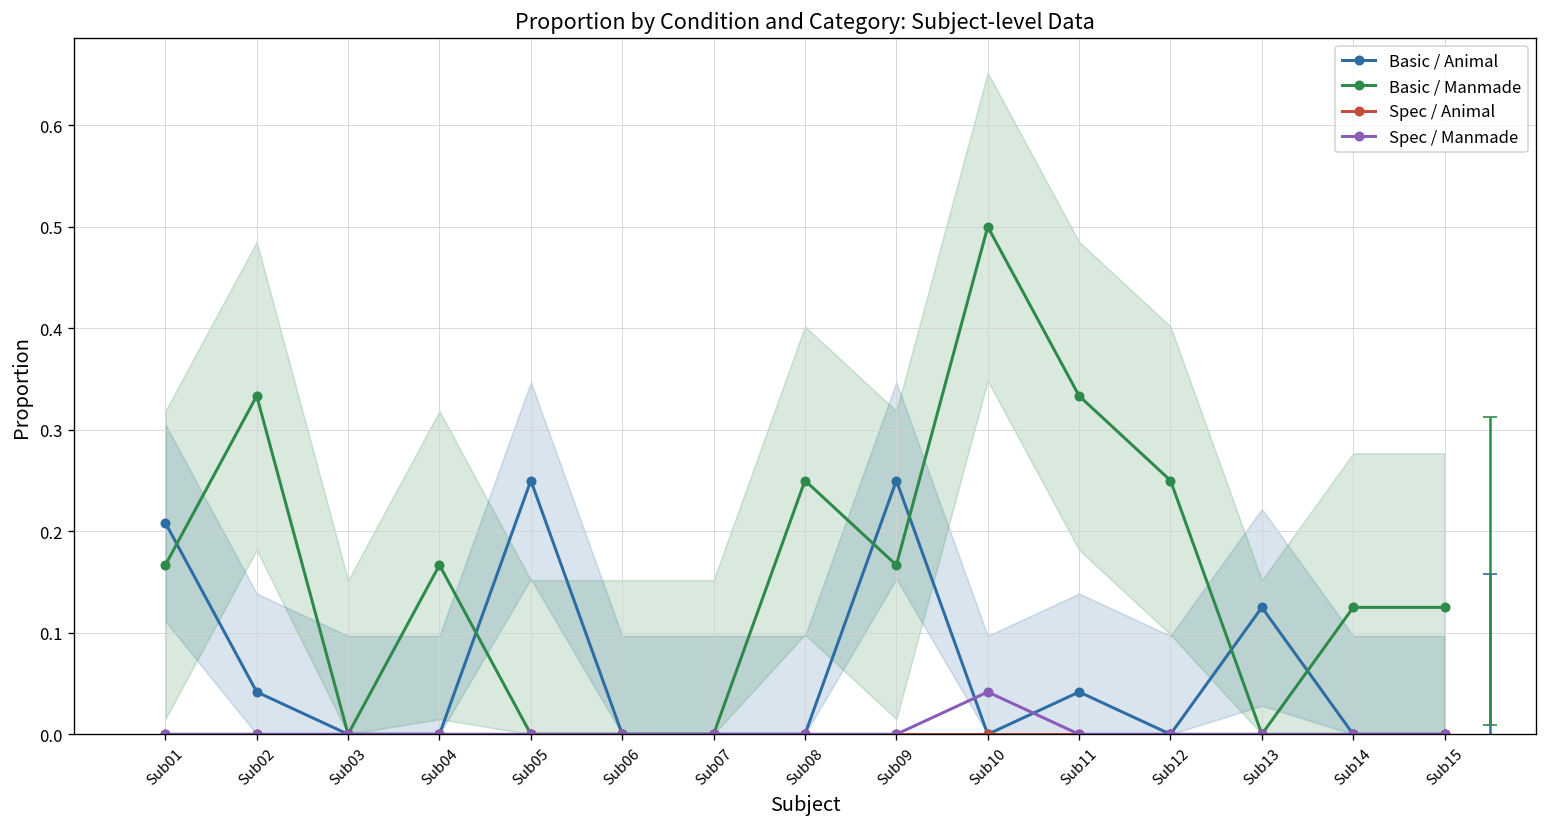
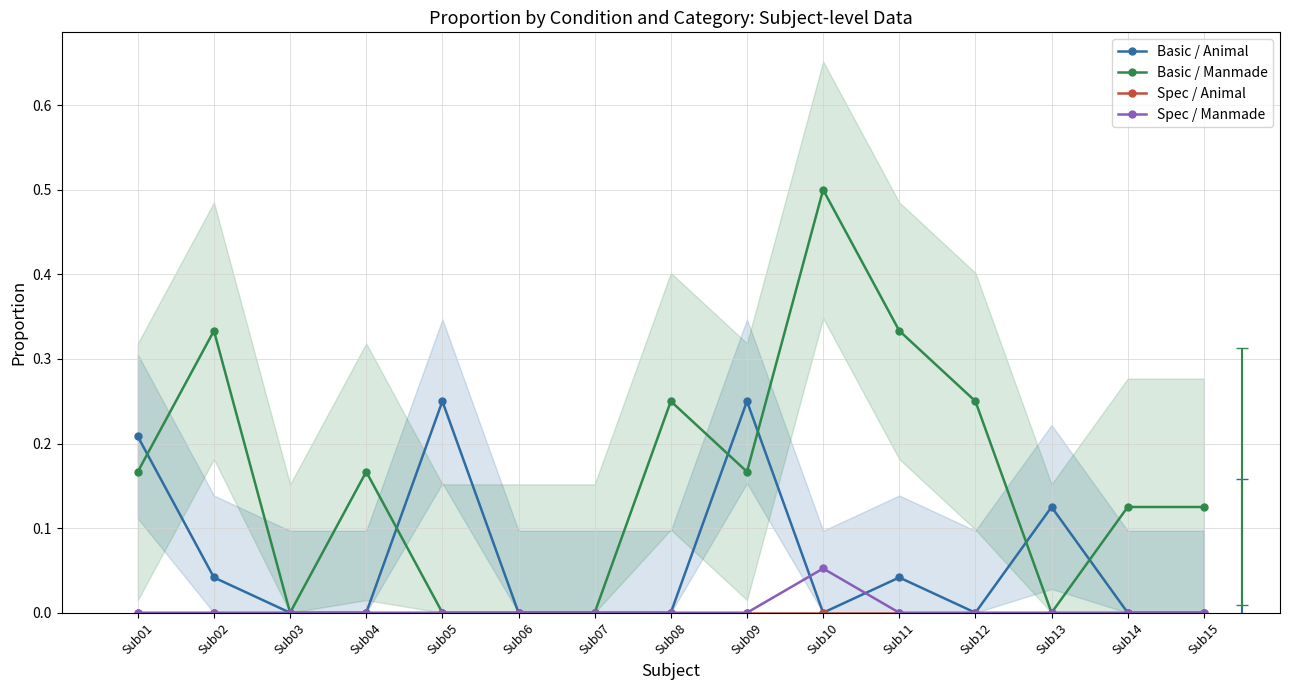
  {
    "Spec / Manmade": {
-     "Sub10": 0.04
+     "Sub10": 0.05
    }
  }
